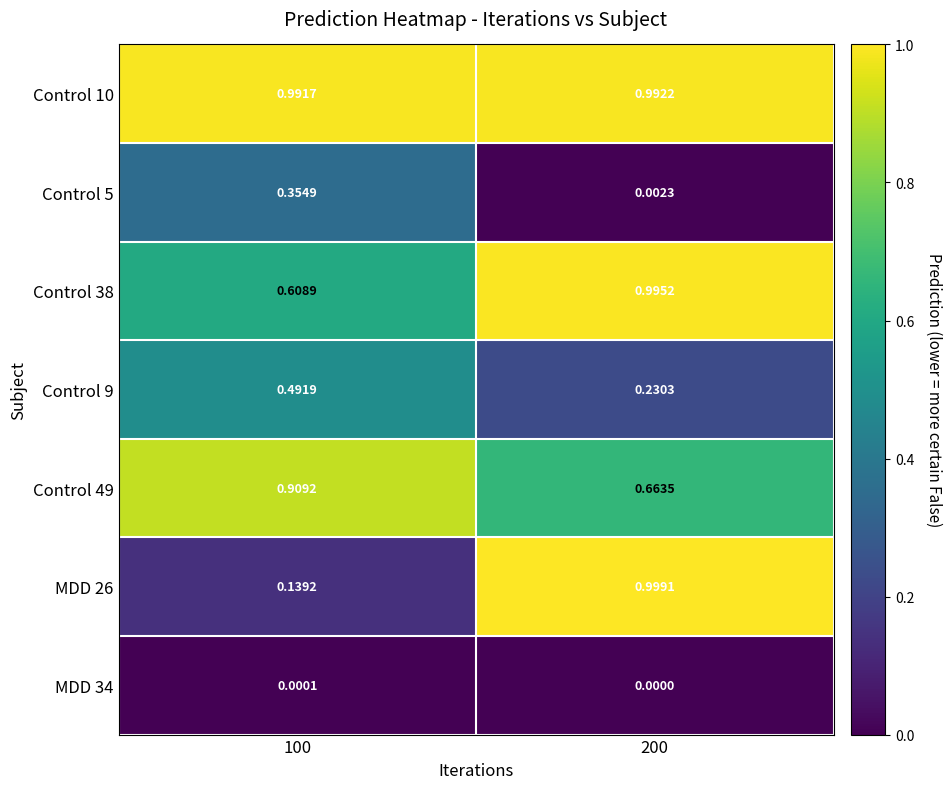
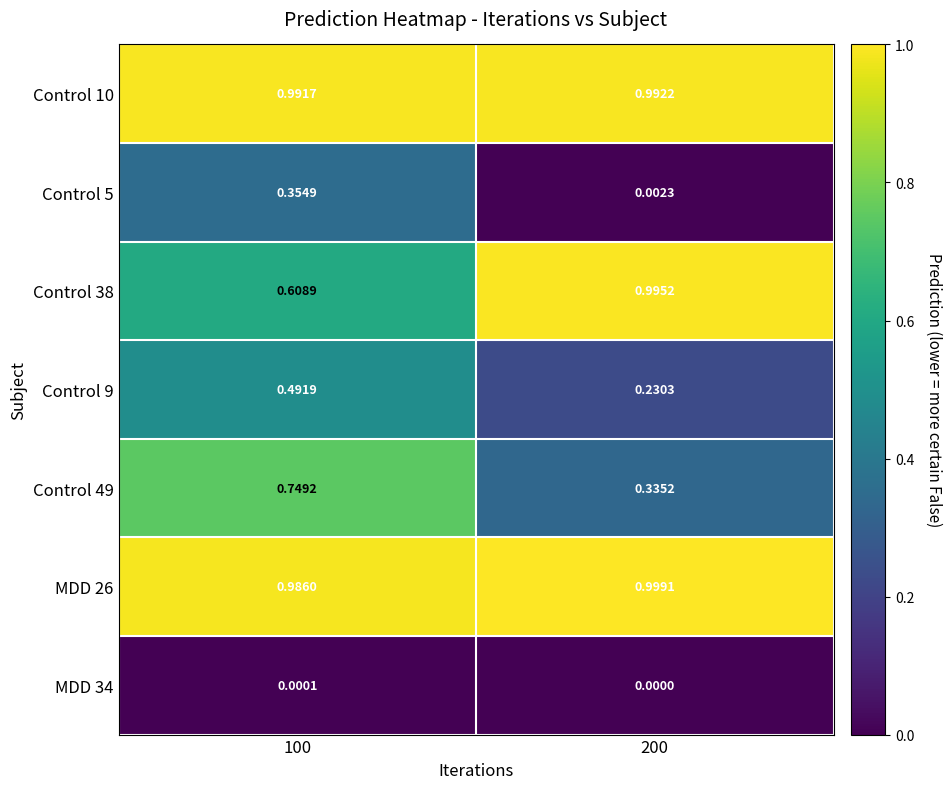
  {
    "Control 10": {
      "100": 0.9917,
      "200": 0.9922
    },
    "Control 5": {
      "100": 0.3549,
      "200": 0.0023
    },
    "Control 38": {
      "100": 0.6089,
      "200": 0.9952
    },
    "Control 9": {
      "100": 0.4919,
      "200": 0.2303
    },
    "Control 49": {
-     "100": 0.9092,
-     "200": 0.6635
+     "100": 0.7492,
+     "200": 0.3352
    },
    "MDD 26": {
-     "100": 0.1392,
+     "100": 0.9860,
      "200": 0.9991
    },
    "MDD 34": {
      "100": 0.0001,
      "200": 0.0000
    }
  }
